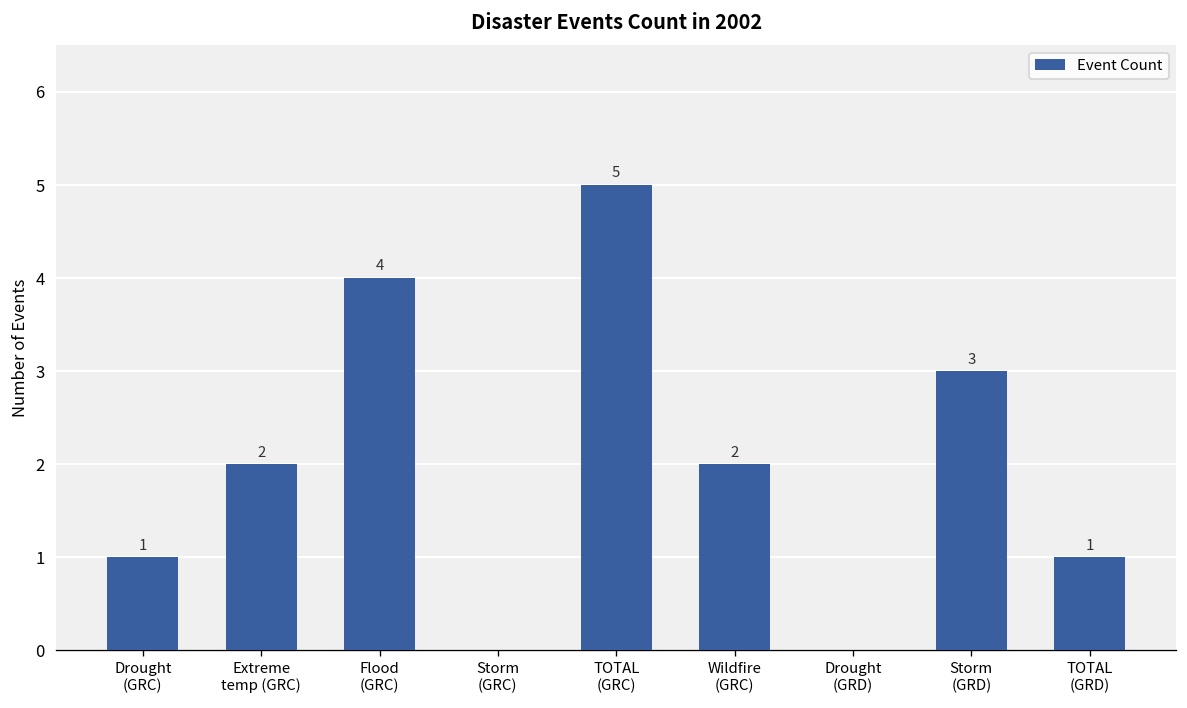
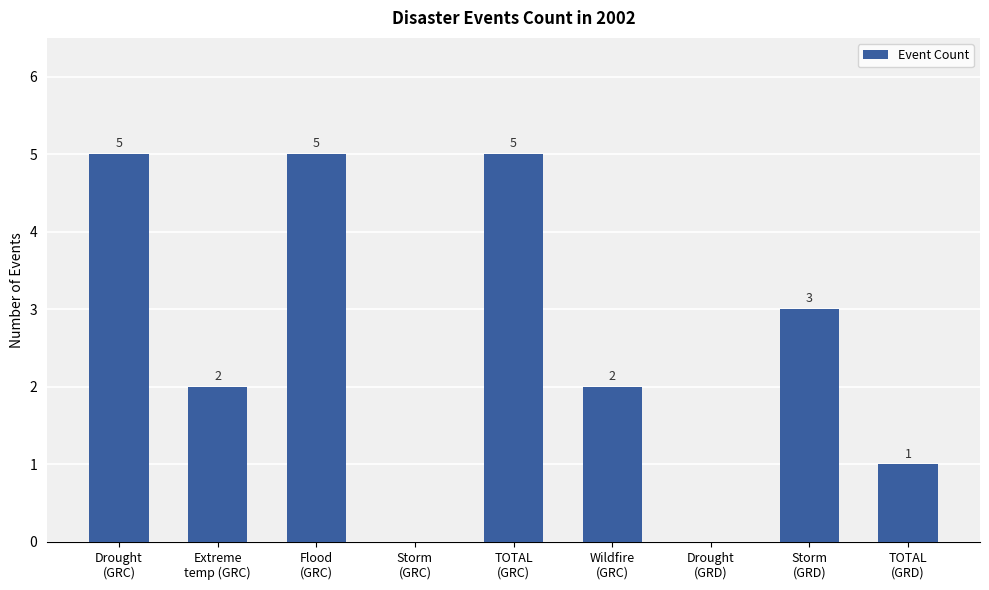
  {
-   "Drought (GRC)": 1,
+   "Drought (GRC)": 5,
    "Extreme temp (GRC)": 2,
-   "Flood (GRC)": 4,
+   "Flood (GRC)": 5,
    "TOTAL (GRC)": 5,
    "Wildfire (GRC)": 2,
    "Storm (GRD)": 3,
    "TOTAL (GRD)": 1
  }
